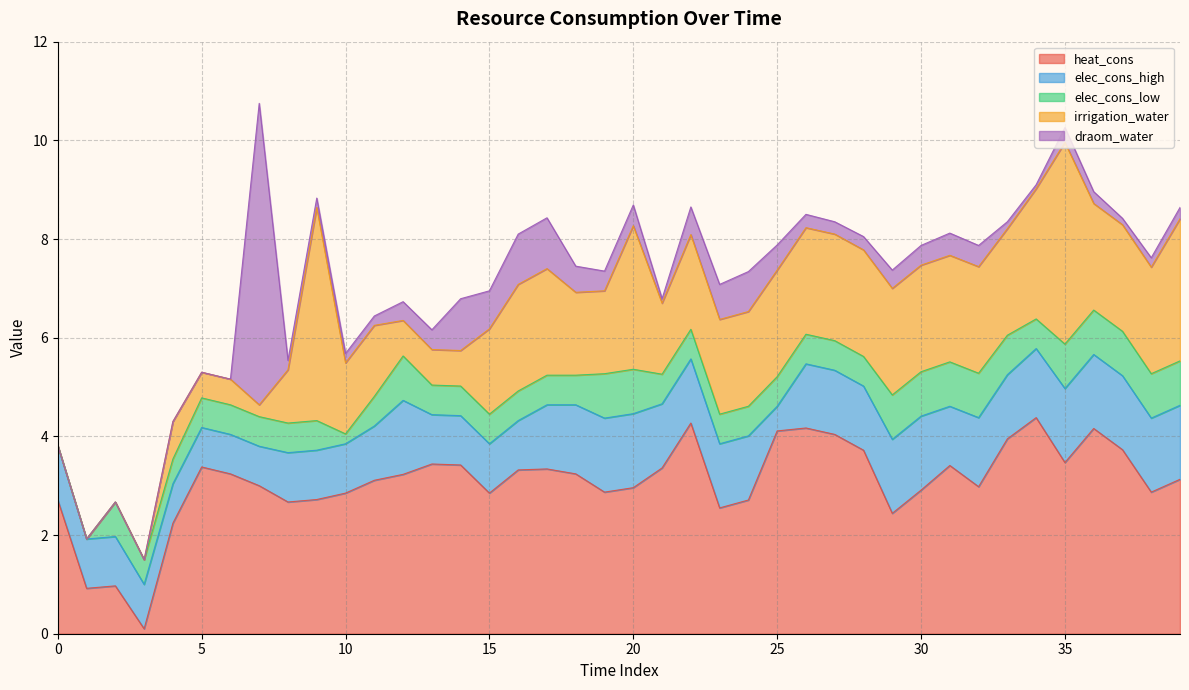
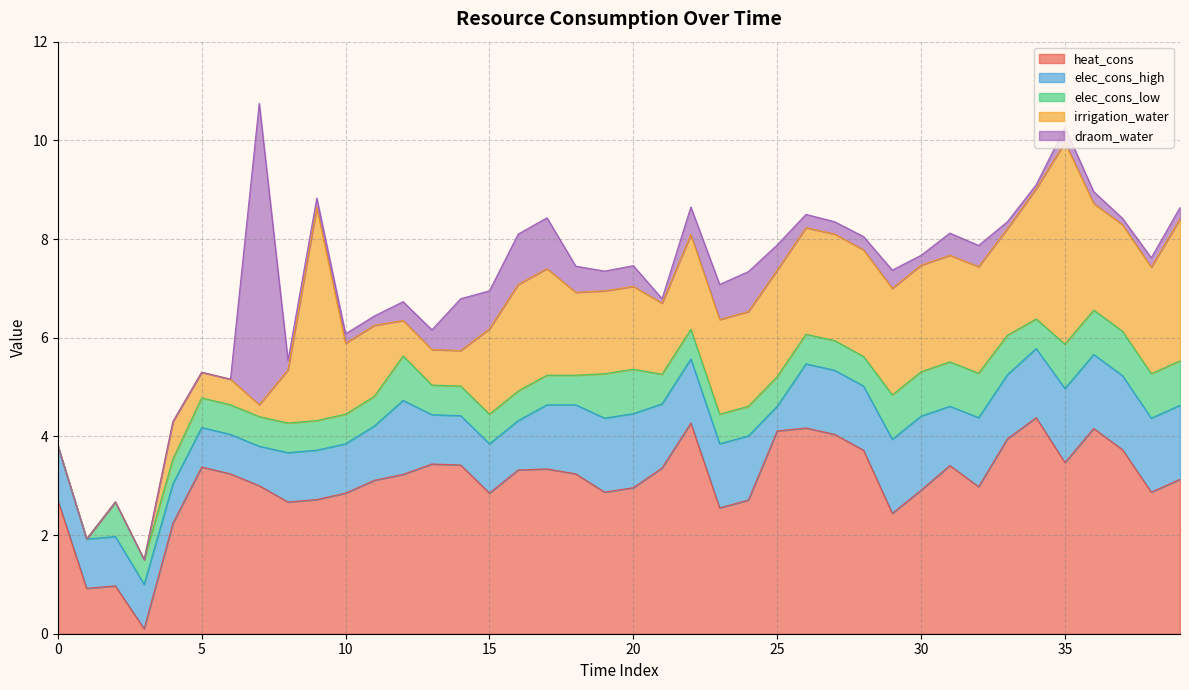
  {
    "heat_cons": {
      "0": 2.7,
      "5": 3.4,
      "10": 2.9,
      "15": 2.9,
      "20": 3.0,
      "25": 4.1,
      "30": 2.9,
      "35": 3.5
    },
    "elec_cons_high": {
      "5": 0.8,
      "10": 1.0,
      "15": 1.0,
      "20": 1.5,
      "25": 0.5,
      "30": 1.5,
      "35": 1.5
    },
    "elec_cons_low": {
      "5": 0.6,
-     "10": 0.2,
+     "10": 0.6,
      "15": 0.6,
      "20": 0.9,
      "25": 0.6,
      "30": 0.9,
      "35": 0.9
    },
    "irrigation_water": {
      "10": 1.4,
      "15": 1.7,
-     "20": 2.9,
+     "20": 1.7,
      "25": 2.2,
      "30": 2.2
    },
    "draom_water": {
      "10": 0.2,
      "15": 0.8,
      "20": 0.4,
      "25": 0.5,
-     "30": 0.4
+     "30": 0.2
    }
  }
